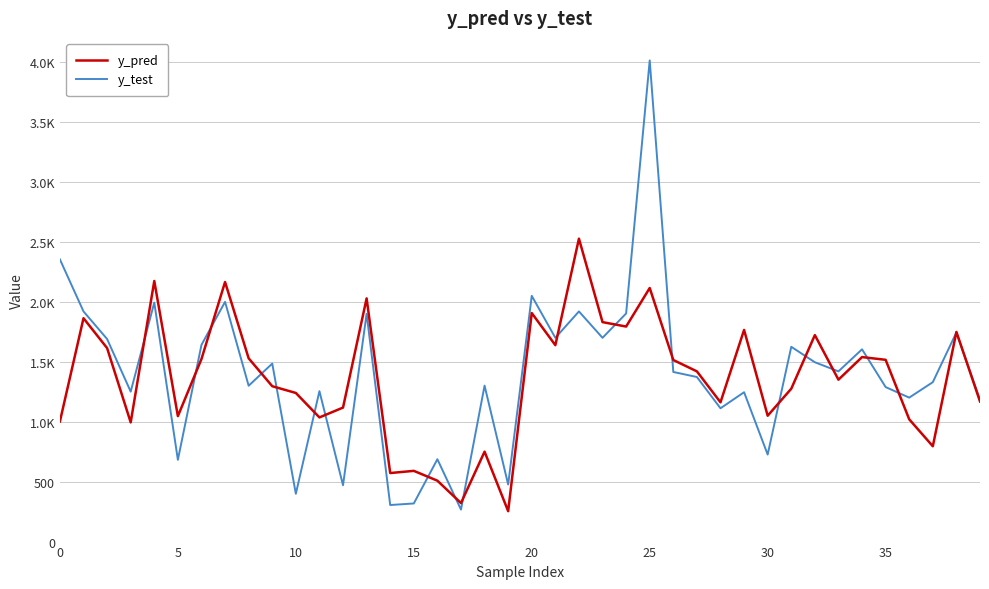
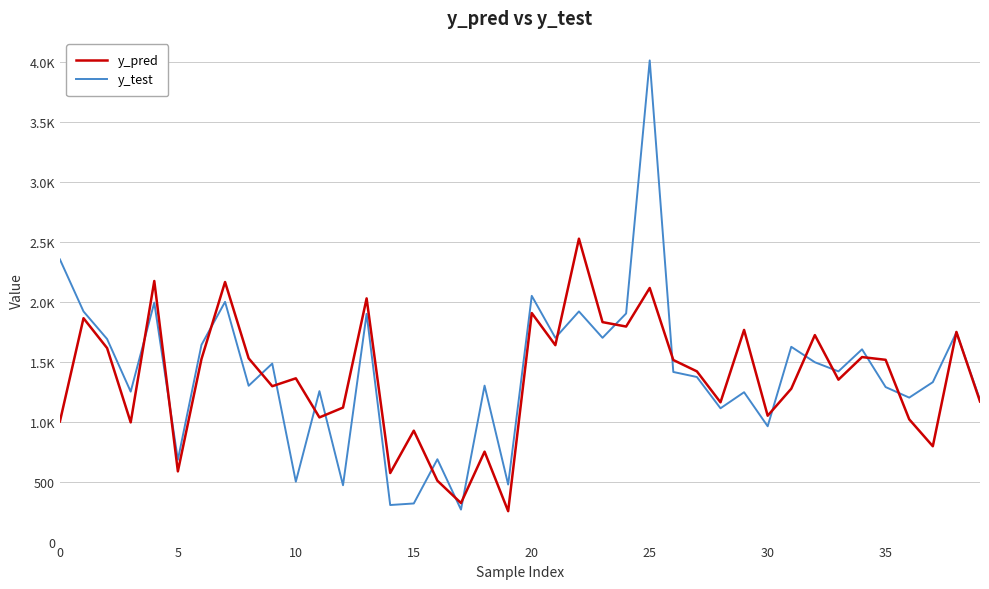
  {
    "y_pred": {
      "0": 1000,
-     "5": 1050,
-     "10": 1240,
-     "15": 590,
+     "5": 590,
+     "10": 1360,
+     "15": 930,
      "20": 1910,
      "25": 2120,
      "30": 1050,
      "35": 1520
    },
    "y_test": {
      "0": 2350,
      "5": 680,
-     "10": 400,
+     "10": 500,
      "15": 320,
      "20": 2050,
      "25": 4010,
-     "30": 730,
+     "30": 960,
      "35": 1290
    }
  }
